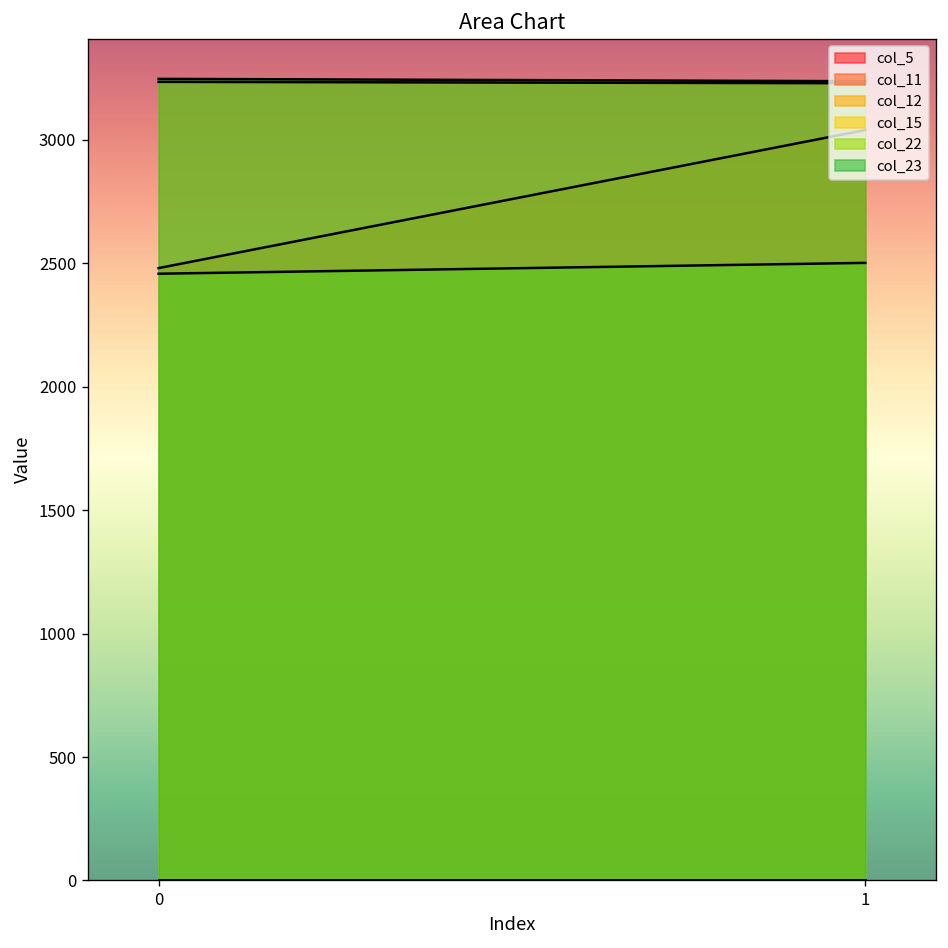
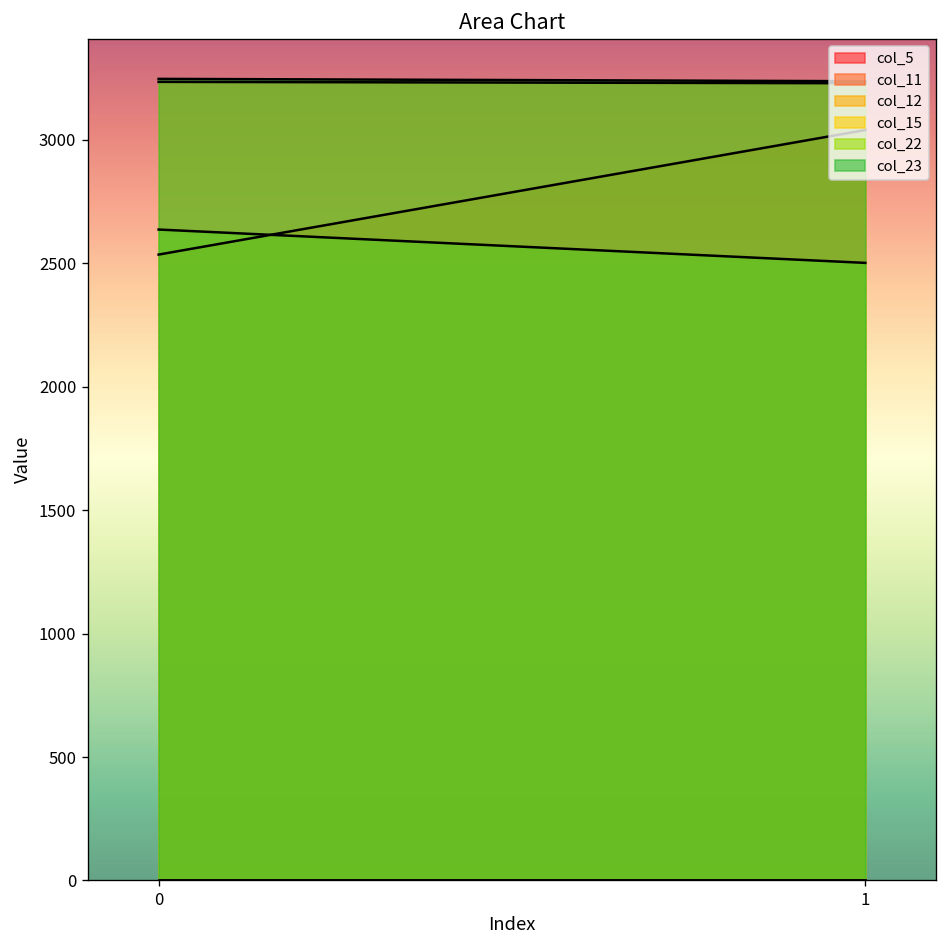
  {
    "col_11": {
-     "0": 2480
+     "0": 2540
    },
    "col_22": {
-     "0": 2460,
+     "0": 2640,
      "1": 2500
    }
  }
